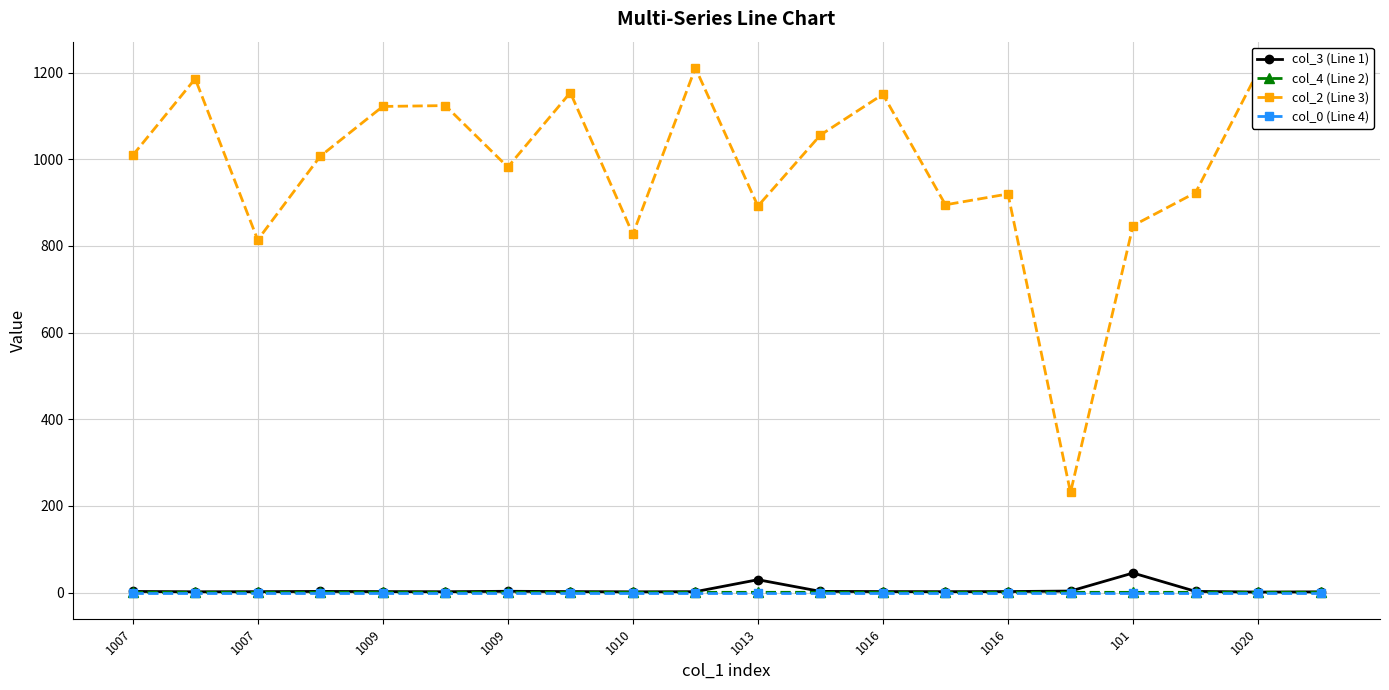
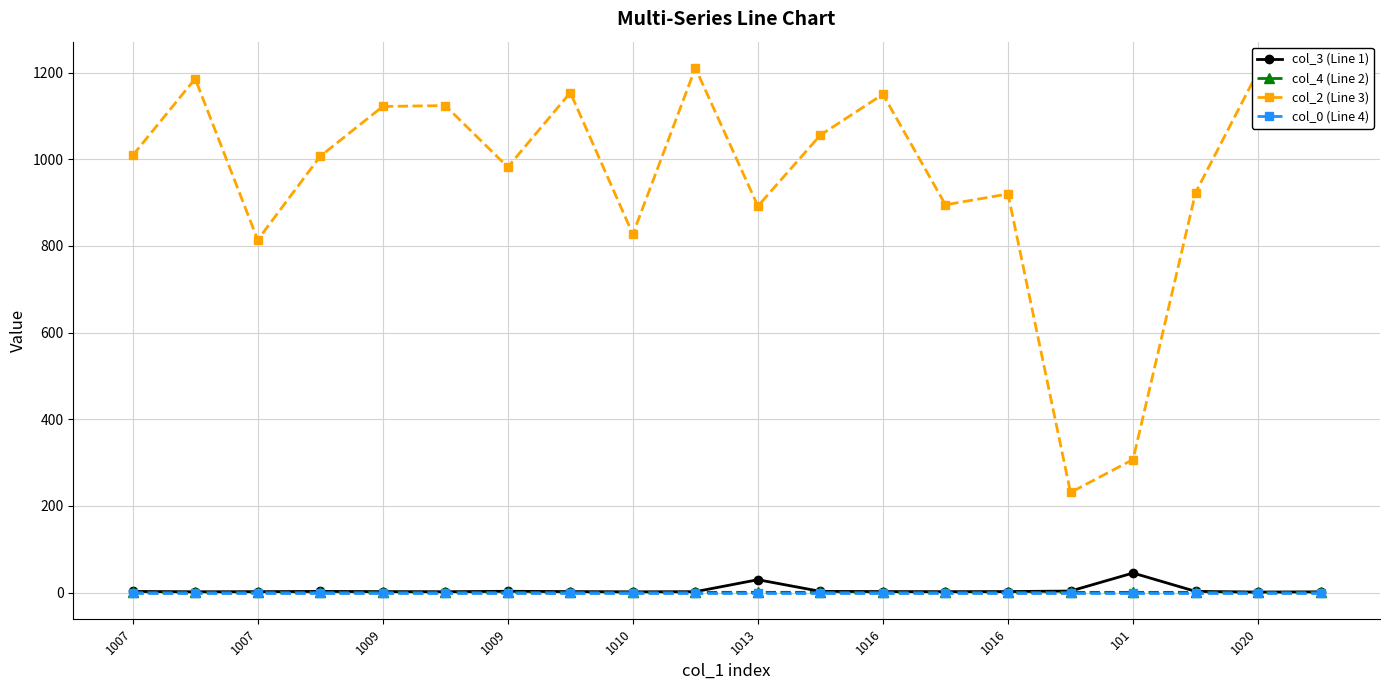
  {
    "col_3 (Line 1)": {
      "1013": 30,
      "101": 50
    },
    "col_0 (Line 4)": {
      "1013": 0,
      "101": 0
    },
    "col_2 (Line 3)": {
      "1010": 830,
      "1013": 890,
-     "101": 850
+     "101": 310
    }
  }
